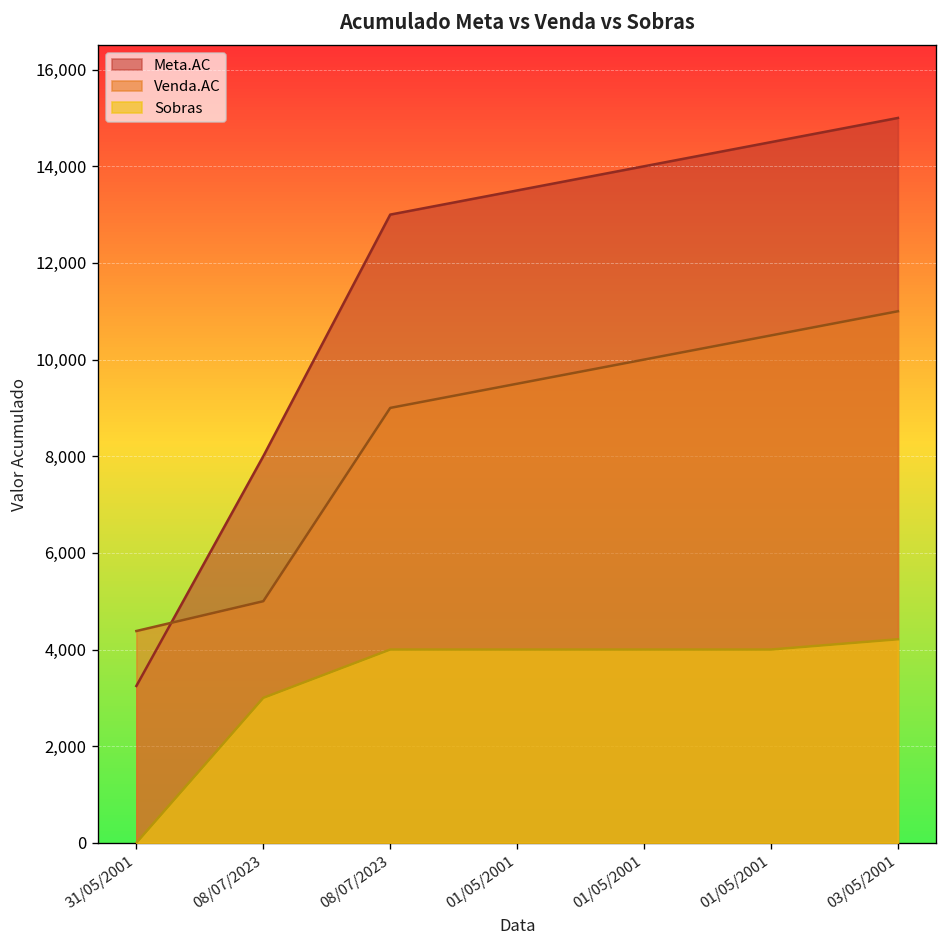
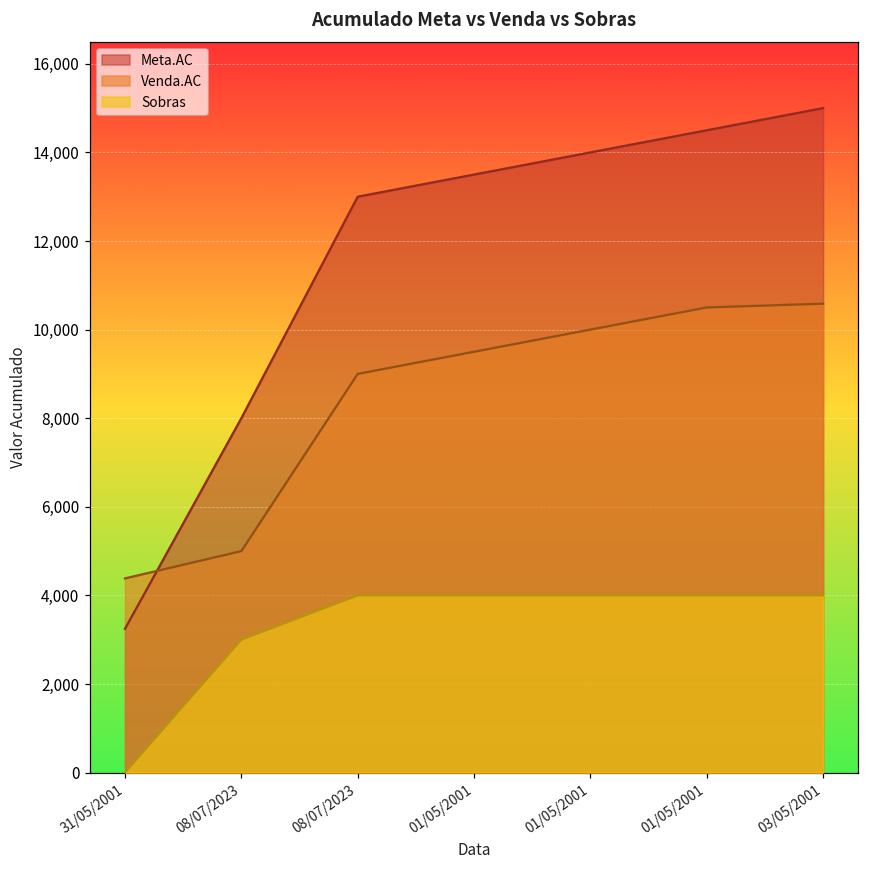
  {
    "Meta.AC": {
      "31/05/2001": "3,200",
      "03/05/2001": "15,000"
    },
    "Venda.AC": {
      "31/05/2001": "4,400",
-     "03/05/2001": "11,000"
+     "03/05/2001": "10,600"
    },
    "Sobras": {
      "31/05/2001": "0",
-     "03/05/2001": "4,200"
+     "03/05/2001": "4,000"
    }
  }
